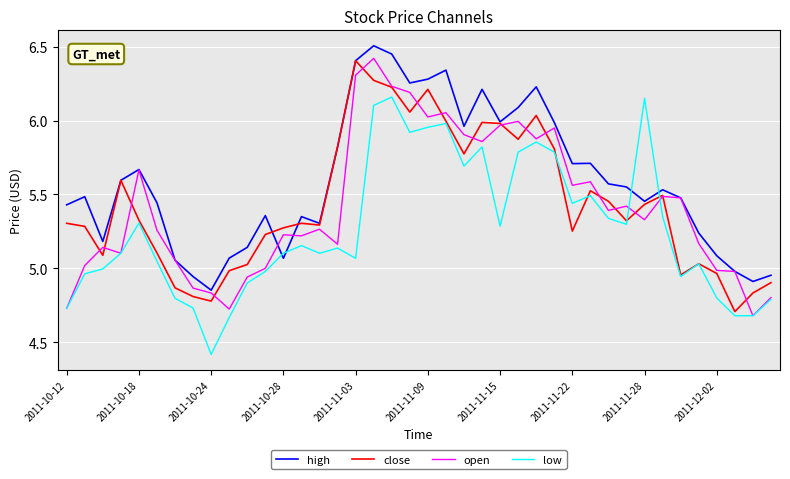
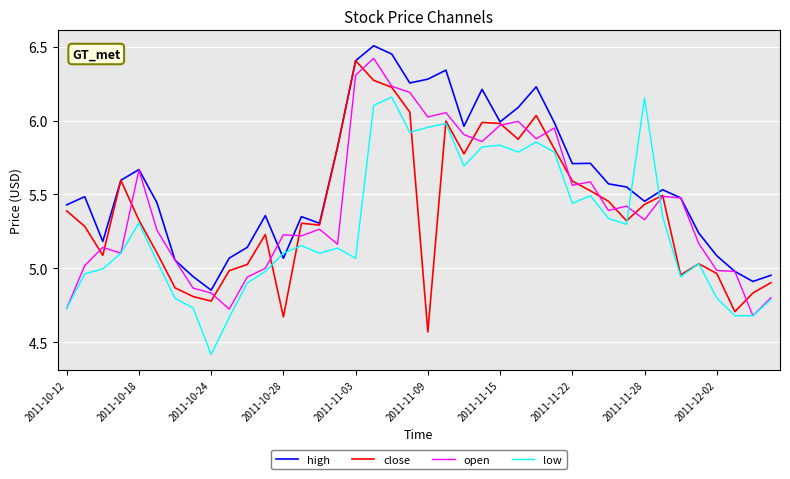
  {
    "high": {
      "2011-10-12": 5.43,
      "2011-10-24": 4.85,
      "2011-10-28": 5.07,
      "2011-11-09": 6.28,
      "2011-11-22": 5.71,
      "2011-11-28": 5.45,
      "2011-12-02": 5.09
    },
    "close": {
-     "2011-10-12": 5.31,
+     "2011-10-12": 5.39,
      "2011-10-18": 5.33,
      "2011-10-24": 4.78,
-     "2011-10-28": 5.27,
-     "2011-11-09": 6.21,
-     "2011-11-22": 5.25,
+     "2011-10-28": 4.67,
+     "2011-11-09": 4.57,
+     "2011-11-22": 5.59,
      "2011-11-28": 5.43,
      "2011-12-02": 4.97
    },
    "open": {
      "2011-10-24": 4.83,
      "2011-10-28": 5.23,
      "2011-11-03": 6.31,
      "2011-11-09": 6.03,
      "2011-11-22": 5.56,
      "2011-11-28": 5.33,
      "2011-12-02": 4.99
    },
    "low": {
      "2011-10-18": 5.31,
      "2011-10-24": 4.42,
      "2011-10-28": 5.10,
      "2011-11-03": 5.07,
      "2011-11-09": 5.96,
-     "2011-11-15": 5.29,
+     "2011-11-15": 5.83,
      "2011-11-22": 5.44,
      "2011-11-28": 6.15,
      "2011-12-02": 4.80
    }
  }
